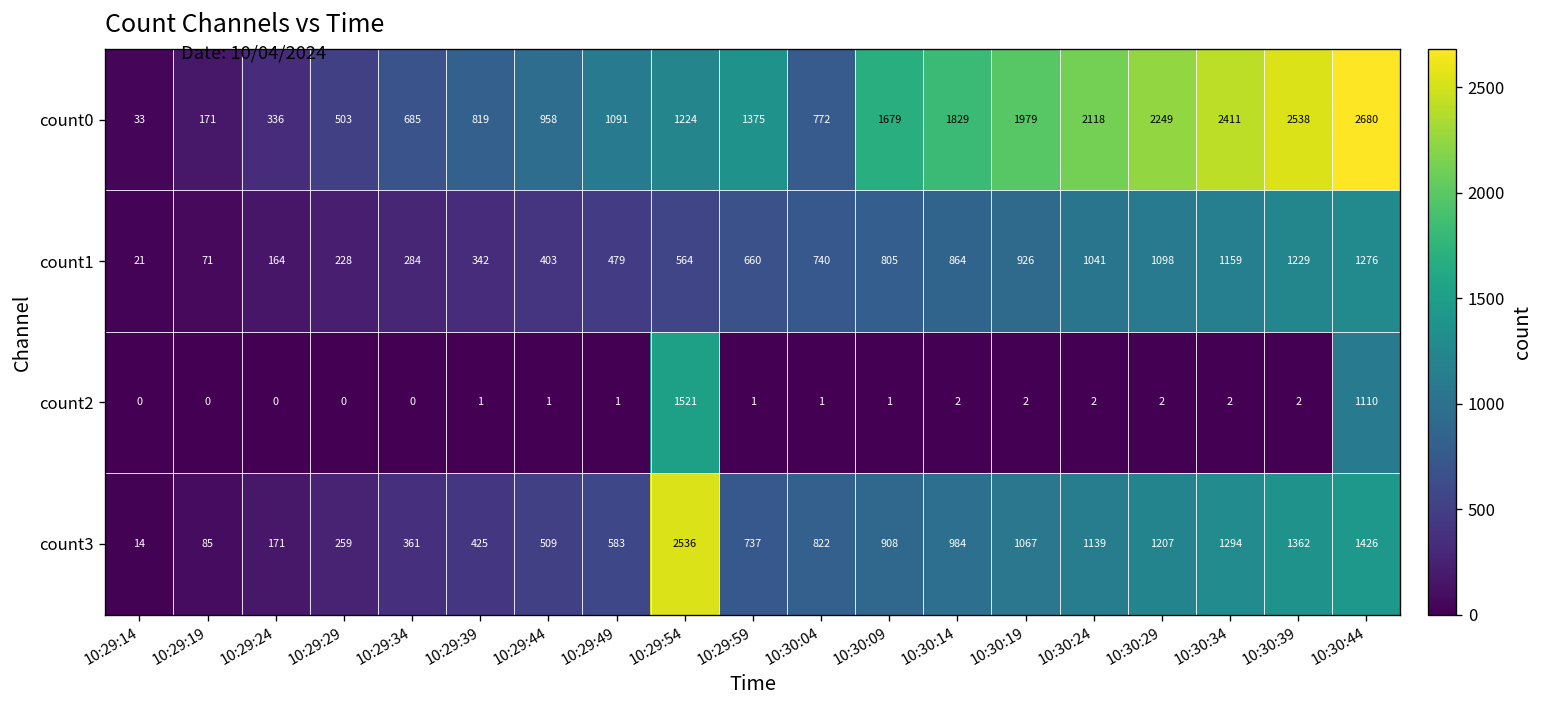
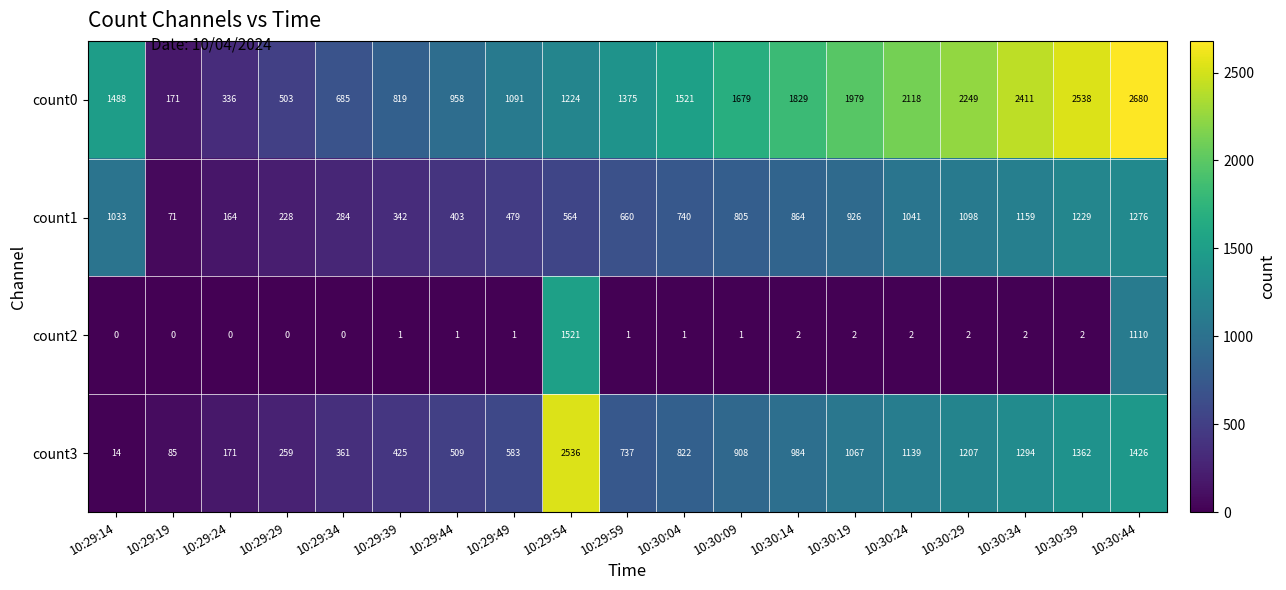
  {
    "count0": {
-     "10:29:14": 33,
+     "10:29:14": 1488,
      "10:29:19": 171,
      "10:29:24": 336,
      "10:29:29": 503,
      "10:29:34": 685,
      "10:29:39": 819,
      "10:29:44": 958,
      "10:29:49": 1091,
      "10:29:54": 1224,
      "10:29:59": 1375,
-     "10:30:04": 772,
+     "10:30:04": 1521,
      "10:30:09": 1679,
      "10:30:14": 1829,
      "10:30:19": 1979,
      "10:30:24": 2118,
      "10:30:29": 2249,
      "10:30:34": 2411,
      "10:30:39": 2538,
      "10:30:44": 2680
    },
    "count1": {
-     "10:29:14": 21,
+     "10:29:14": 1033,
      "10:29:19": 71,
      "10:29:24": 164,
      "10:29:29": 228,
      "10:29:34": 284,
      "10:29:39": 342,
      "10:29:44": 403,
      "10:29:49": 479,
      "10:29:54": 564,
      "10:29:59": 660,
      "10:30:04": 740,
      "10:30:09": 805,
      "10:30:14": 864,
      "10:30:19": 926,
      "10:30:24": 1041,
      "10:30:29": 1098,
      "10:30:34": 1159,
      "10:30:39": 1229,
      "10:30:44": 1276
    },
    "count2": {
      "10:29:14": 0,
      "10:29:19": 0,
      "10:29:24": 0,
      "10:29:29": 0,
      "10:29:34": 0,
      "10:29:39": 1,
      "10:29:44": 1,
      "10:29:49": 1,
      "10:29:54": 1521,
      "10:29:59": 1,
      "10:30:04": 1,
      "10:30:09": 1,
      "10:30:14": 2,
      "10:30:19": 2,
      "10:30:24": 2,
      "10:30:29": 2,
      "10:30:34": 2,
      "10:30:39": 2,
      "10:30:44": 1110
    },
    "count3": {
      "10:29:14": 14,
      "10:29:19": 85,
      "10:29:24": 171,
      "10:29:29": 259,
      "10:29:34": 361,
      "10:29:39": 425,
      "10:29:44": 509,
      "10:29:49": 583,
      "10:29:54": 2536,
      "10:29:59": 737,
      "10:30:04": 822,
      "10:30:09": 908,
      "10:30:14": 984,
      "10:30:19": 1067,
      "10:30:24": 1139,
      "10:30:29": 1207,
      "10:30:34": 1294,
      "10:30:39": 1362,
      "10:30:44": 1426
    }
  }
